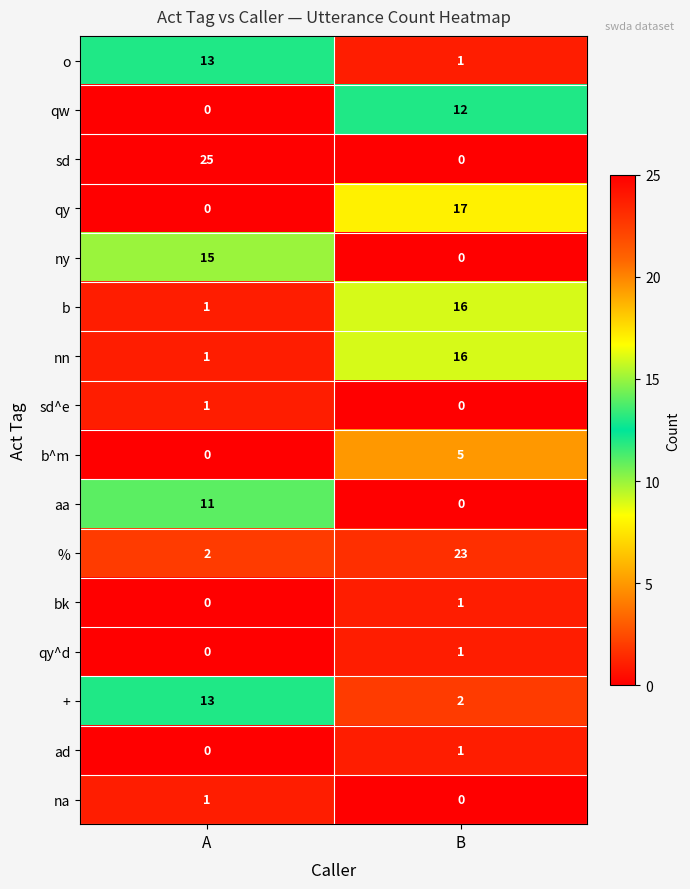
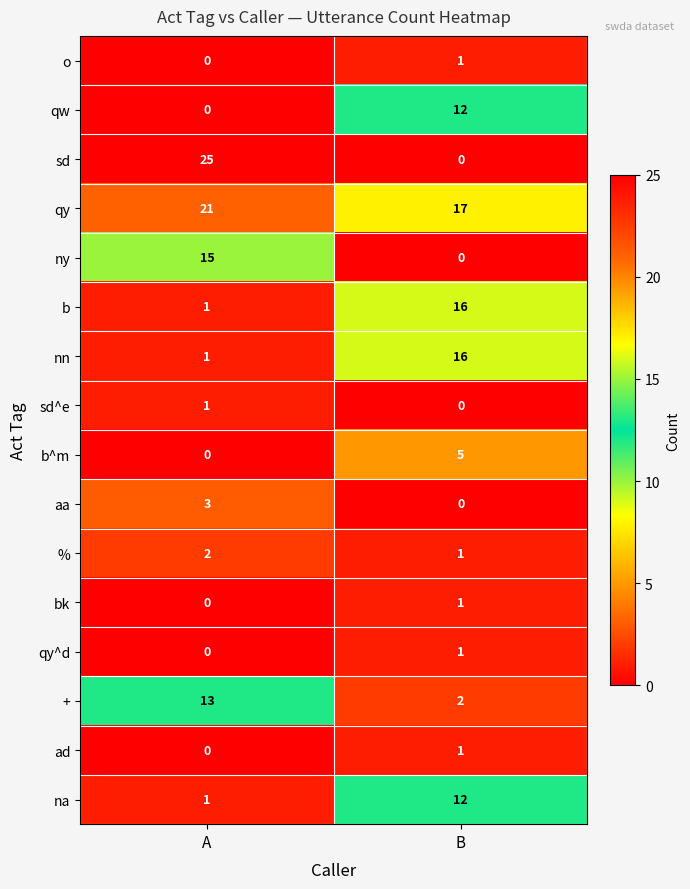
  {
    "o": {
-     "A": 13,
+     "A": 0,
      "B": 1
    },
    "qw": {
      "A": 0,
      "B": 12
    },
    "sd": {
      "A": 25,
      "B": 0
    },
    "qy": {
-     "A": 0,
+     "A": 21,
      "B": 17
    },
    "ny": {
      "A": 15,
      "B": 0
    },
    "b": {
      "A": 1,
      "B": 16
    },
    "nn": {
      "A": 1,
      "B": 16
    },
    "sd^e": {
      "A": 1,
      "B": 0
    },
    "b^m": {
      "A": 0,
      "B": 5
    },
    "aa": {
-     "A": 11,
+     "A": 3,
      "B": 0
    },
    "%": {
      "A": 2,
-     "B": 23
+     "B": 1
    },
    "bk": {
      "A": 0,
      "B": 1
    },
    "qy^d": {
      "A": 0,
      "B": 1
    },
    "+": {
      "A": 13,
      "B": 2
    },
    "ad": {
      "A": 0,
      "B": 1
    },
    "na": {
      "A": 1,
-     "B": 0
+     "B": 12
    }
  }
